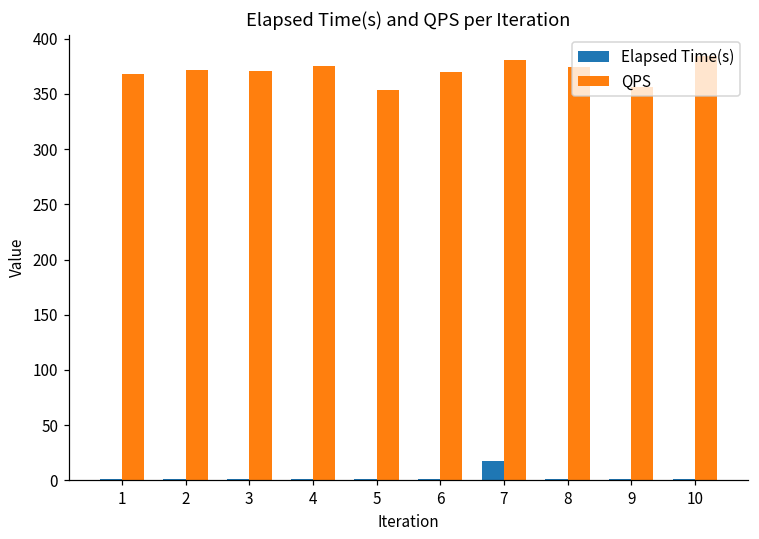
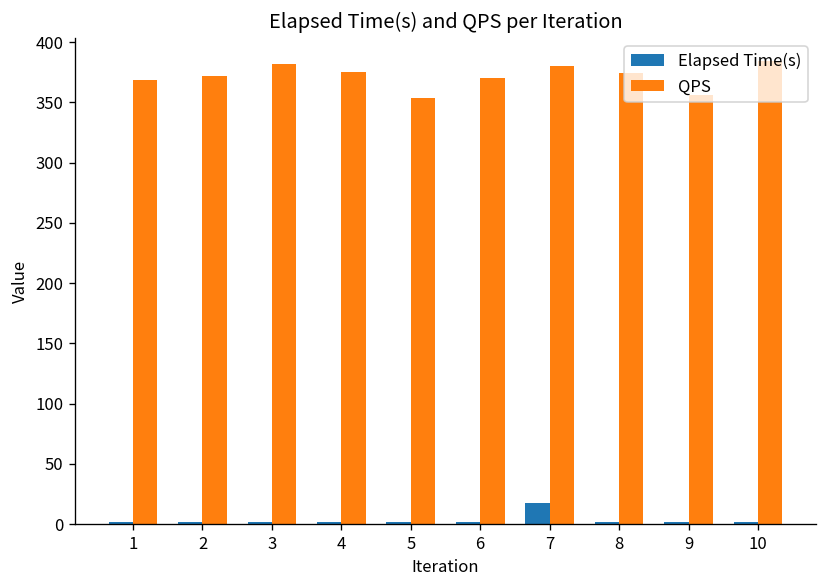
  {
    "Elapsed Time(s)": {
      "7": 18
    },
    "QPS": {
      "1": 368,
      "2": 372,
-     "3": 370,
+     "3": 382,
      "4": 375,
      "5": 353,
      "6": 370,
      "7": 380
    }
  }
